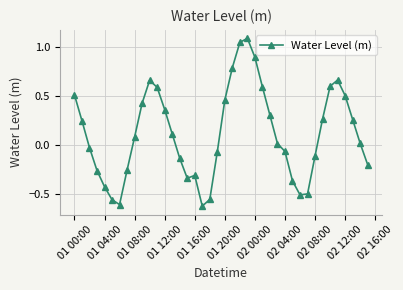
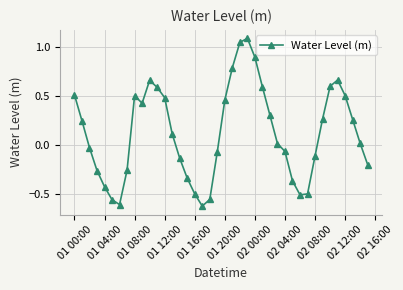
  {
    "01 00:00": 0.5,
    "01 04:00": -0.4,
-   "01 08:00": 0.1,
-   "01 12:00": 0.4,
-   "01 16:00": -0.3,
+   "01 08:00": 0.5,
+   "01 12:00": 0.5,
+   "01 16:00": -0.5,
    "01 20:00": 0.5,
    "02 00:00": 0.9,
    "02 04:00": -0.1,
    "02 08:00": -0.1,
    "02 12:00": 0.5
  }
